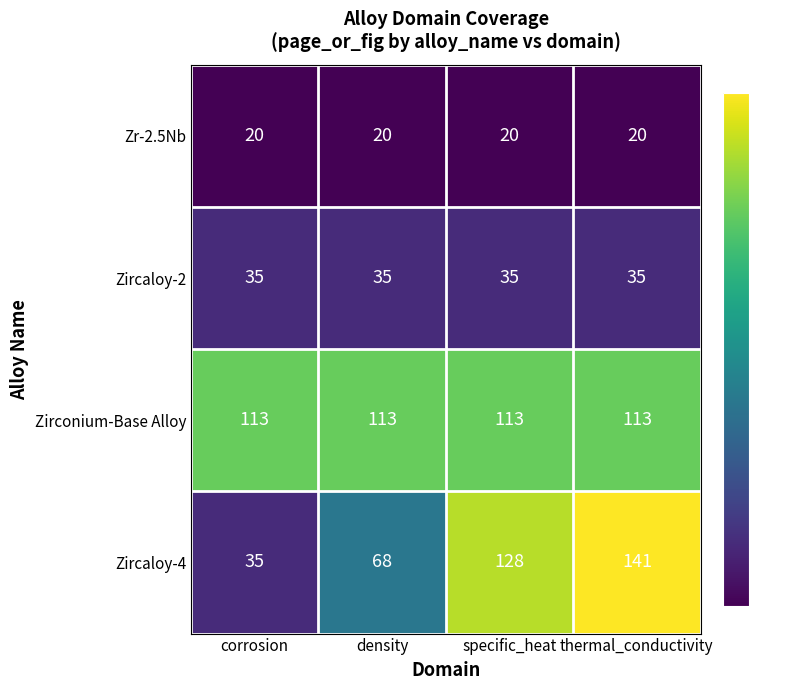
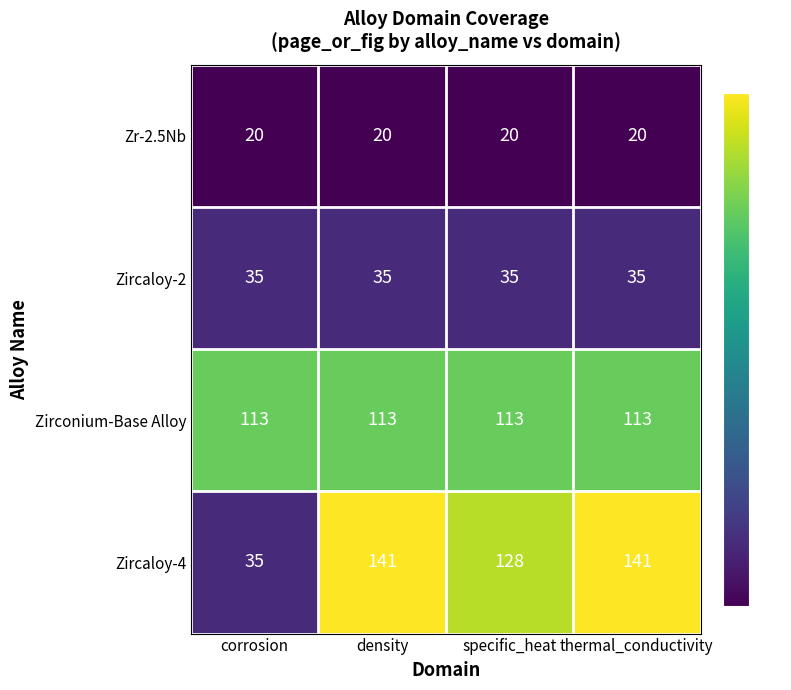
  {
    "Zr-2.5Nb": {
      "corrosion": 20,
      "density": 20,
      "specific_heat": 20,
      "thermal_conductivity": 20
    },
    "Zircaloy-2": {
      "corrosion": 35,
      "density": 35,
      "specific_heat": 35,
      "thermal_conductivity": 35
    },
    "Zirconium-Base Alloy": {
      "corrosion": 113,
      "density": 113,
      "specific_heat": 113,
      "thermal_conductivity": 113
    },
    "Zircaloy-4": {
      "corrosion": 35,
-     "density": 68,
+     "density": 141,
      "specific_heat": 128,
      "thermal_conductivity": 141
    }
  }
